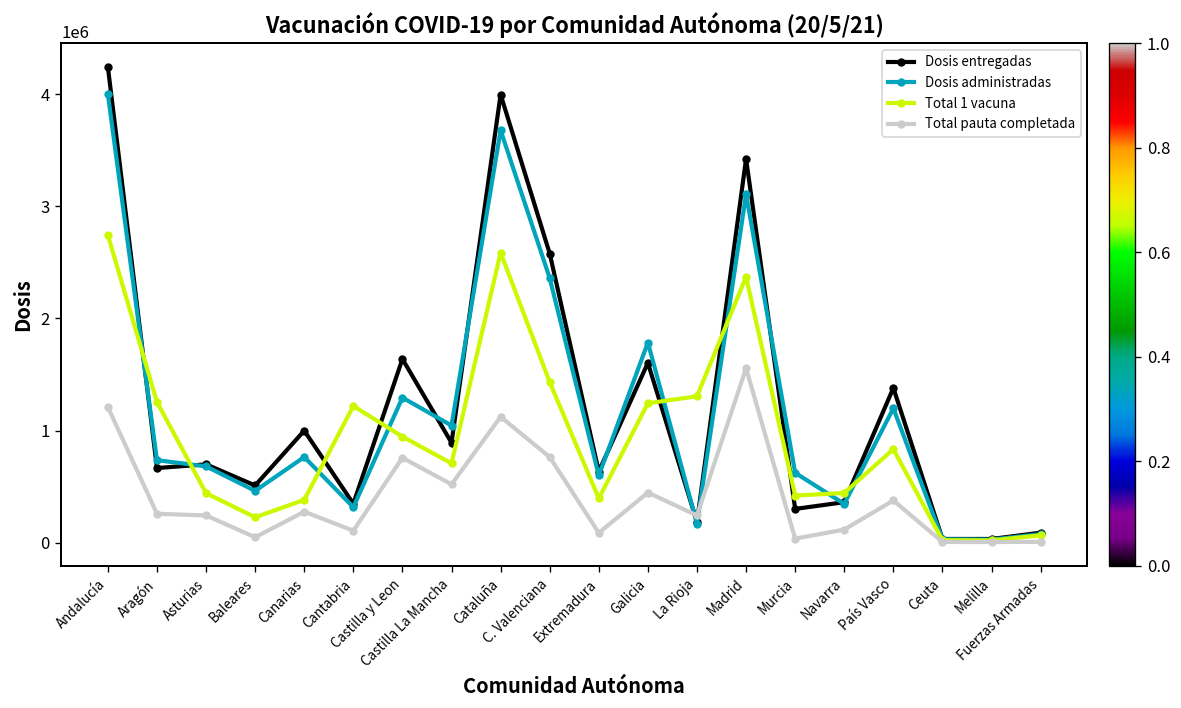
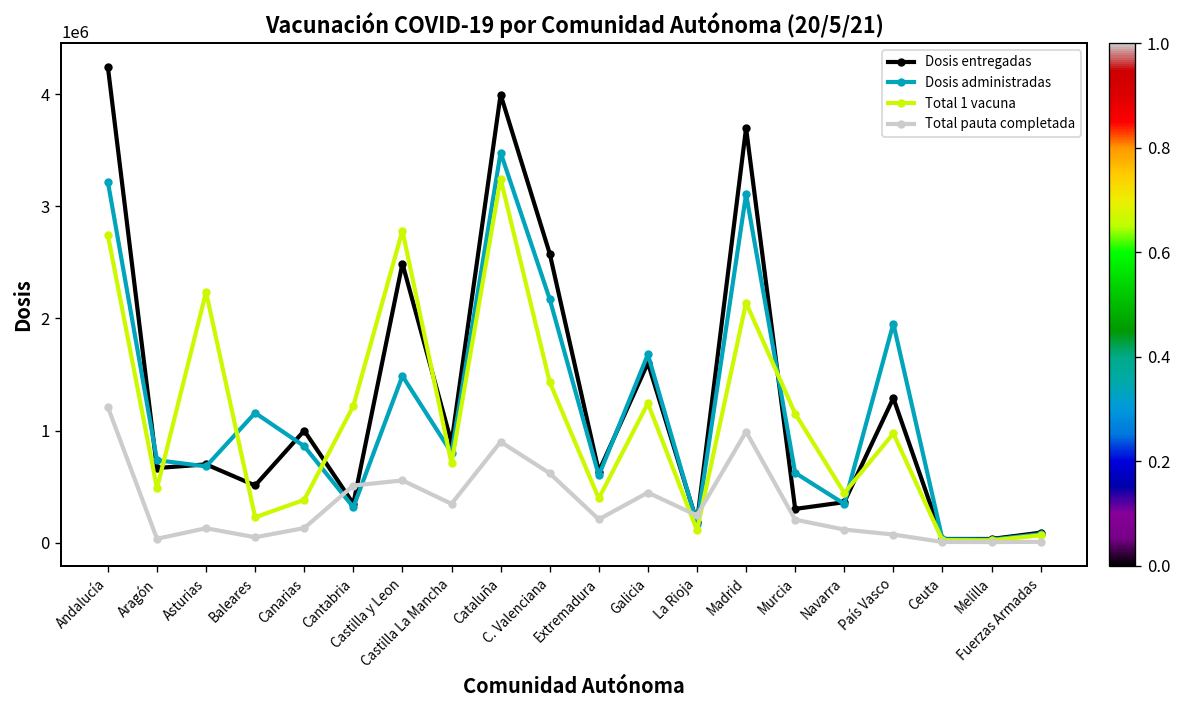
  {
    "Dosis entregadas": {
      "Andalucía": 4200000,
      "Aragón": 700000,
      "Baleares": 500000,
      "Canarias": 1000000,
      "Cantabria": 300000,
-     "Castilla y Leon": 1600000,
+     "Castilla y Leon": 2500000,
      "Castilla La Mancha": 900000,
      "Cataluña": 4000000,
      "C. Valenciana": 2600000,
      "Extremadura": 600000,
      "Galicia": 1600000,
-     "Madrid": 3400000,
+     "Madrid": 3700000,
      "Murcia": 300000,
-     "País Vasco": 1400000
+     "País Vasco": 1300000
    },
    "Dosis administradas": {
-     "Andalucía": 4000000,
+     "Andalucía": 3200000,
      "Aragón": 700000,
-     "Baleares": 500000,
-     "Canarias": 800000,
+     "Baleares": 1200000,
+     "Canarias": 900000,
      "Cantabria": 300000,
-     "Castilla y Leon": 1300000,
-     "Castilla La Mancha": 1000000,
-     "Cataluña": 3700000,
-     "C. Valenciana": 2400000,
+     "Castilla y Leon": 1500000,
+     "Castilla La Mancha": 800000,
+     "Cataluña": 3500000,
+     "C. Valenciana": 2200000,
      "Extremadura": 600000,
-     "Galicia": 1800000,
+     "Galicia": 1700000,
      "Madrid": 3100000,
      "Murcia": 600000,
-     "País Vasco": 1200000
+     "País Vasco": 2000000
    },
    "Total 1 vacuna": {
      "Andalucía": 2700000,
-     "Aragón": 1300000,
-     "Asturias": 400000,
+     "Aragón": 500000,
+     "Asturias": 2200000,
      "Baleares": 200000,
      "Canarias": 400000,
      "Cantabria": 1200000,
-     "Castilla y Leon": 900000,
+     "Castilla y Leon": 2800000,
      "Castilla La Mancha": 700000,
-     "Cataluña": 2600000,
+     "Cataluña": 3200000,
      "C. Valenciana": 1400000,
      "Extremadura": 400000,
      "Galicia": 1200000,
-     "La Rioja": 1300000,
-     "Madrid": 2400000,
-     "Murcia": 400000,
+     "La Rioja": 100000,
+     "Madrid": 2100000,
+     "Murcia": 1200000,
      "Navarra": 400000,
-     "País Vasco": 800000
+     "País Vasco": 1000000
    },
    "Total pauta completada": {
      "Andalucía": 1200000,
-     "Aragón": 300000,
-     "Asturias": 200000,
+     "Aragón": 0,
+     "Asturias": 100000,
      "Baleares": 100000,
-     "Canarias": 300000,
-     "Cantabria": 100000,
-     "Castilla y Leon": 800000,
-     "Castilla La Mancha": 500000,
-     "Cataluña": 1100000,
-     "C. Valenciana": 800000,
-     "Extremadura": 100000,
+     "Canarias": 100000,
+     "Cantabria": 500000,
+     "Castilla y Leon": 600000,
+     "Castilla La Mancha": 300000,
+     "Cataluña": 900000,
+     "C. Valenciana": 600000,
+     "Extremadura": 200000,
      "Galicia": 400000,
      "La Rioja": 200000,
-     "Madrid": 1600000,
-     "Murcia": 0,
+     "Madrid": 1000000,
+     "Murcia": 200000,
      "Navarra": 100000,
-     "País Vasco": 400000,
+     "País Vasco": 100000,
      "Fuerzas Armadas": 0
    }
  }
